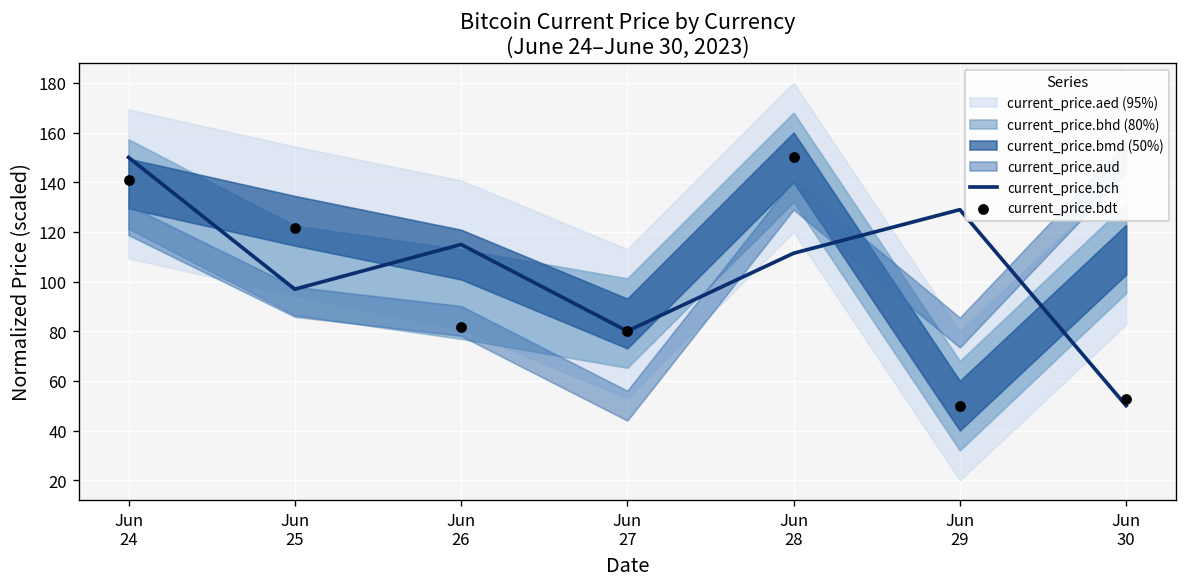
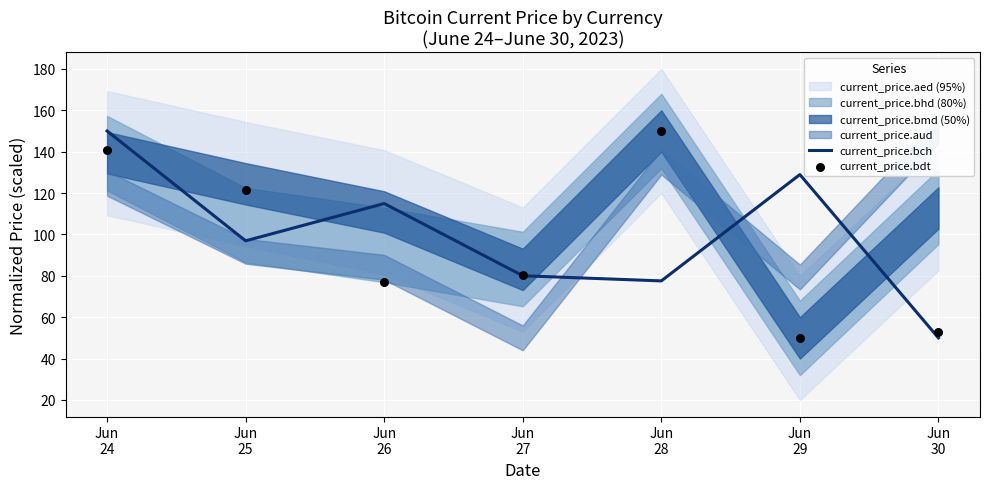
  {
    "current_price.bch": {
      "Jun 26": 115,
-     "Jun 28": 111,
+     "Jun 28": 78,
      "Jun 29": 129,
      "Jun 30": 50
    },
    "current_price.bdt": {
-     "Jun 26": 82
+     "Jun 26": 77
    }
  }
